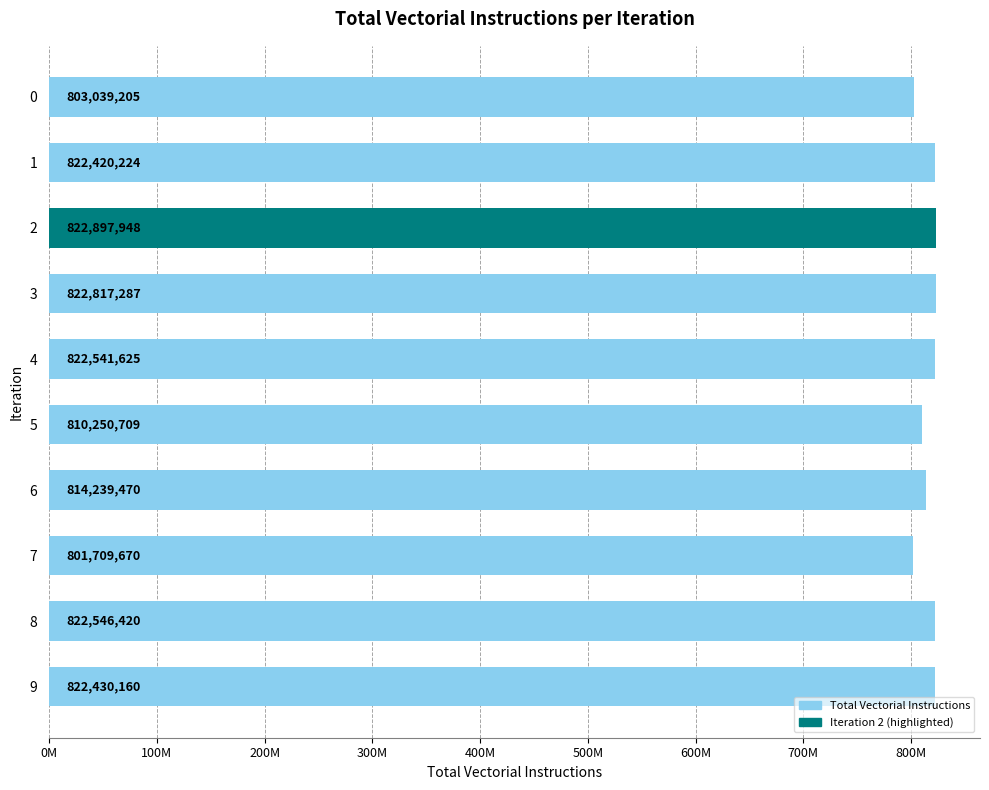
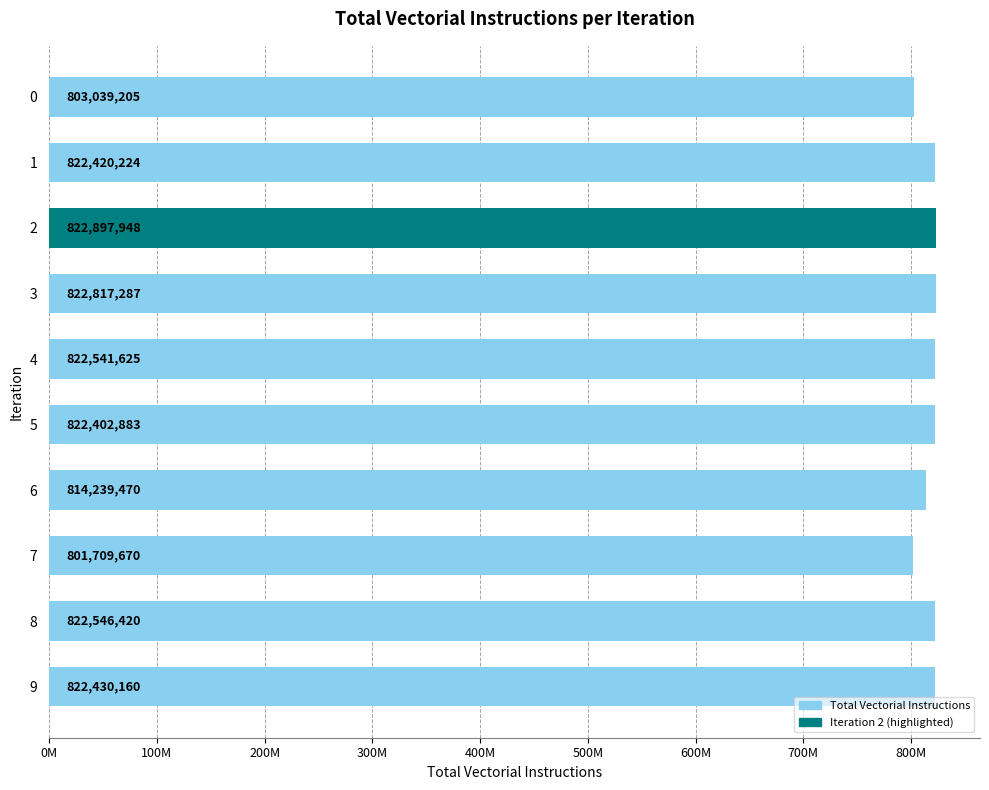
  {
    "0": "803,039,205",
    "1": "822,420,224",
    "2": "822,897,948",
    "3": "822,817,287",
    "4": "822,541,625",
-   "5": "810,250,709",
+   "5": "822,402,883",
    "6": "814,239,470",
    "7": "801,709,670",
    "8": "822,546,420",
    "9": "822,430,160"
  }
